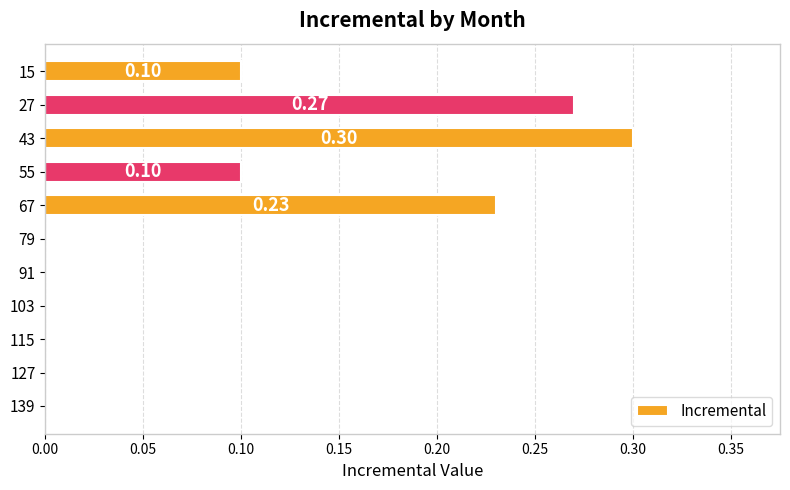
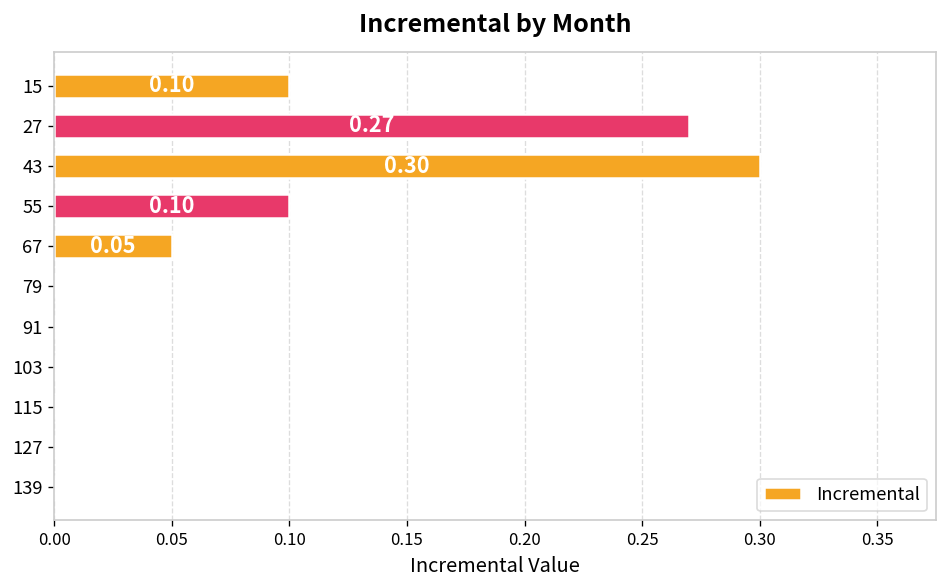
  {
    "15": 0.10,
    "27": 0.27,
    "43": 0.30,
    "55": 0.10,
-   "67": 0.23
+   "67": 0.05
  }
